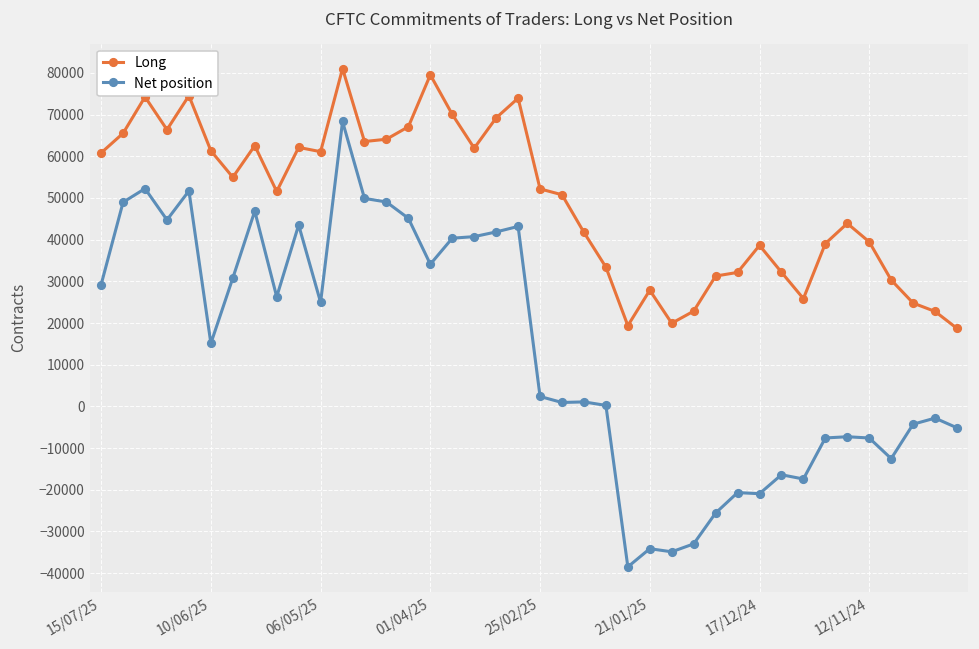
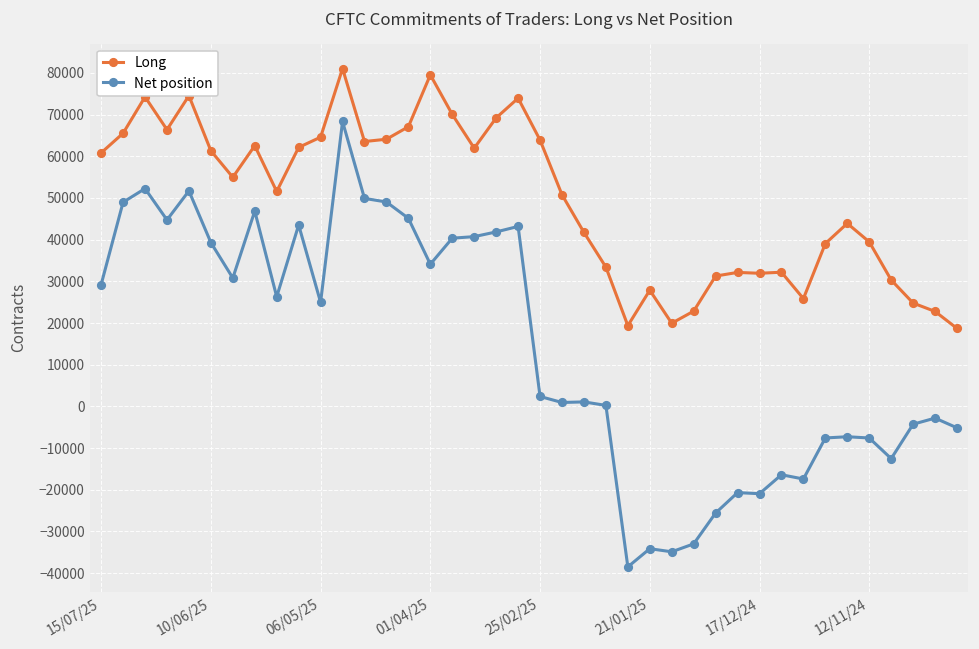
  {
    "Long": {
      "15/07/25": 61000,
      "10/06/25": 61000,
-     "06/05/25": 61000,
+     "06/05/25": 65000,
      "01/04/25": 80000,
-     "25/02/25": 52000,
+     "25/02/25": 64000,
      "21/01/25": 28000,
-     "17/12/24": 39000,
+     "17/12/24": 32000,
      "12/11/24": 39000
    },
    "Net position": {
      "15/07/25": 29000,
-     "10/06/25": 15000,
+     "10/06/25": 39000,
      "06/05/25": 25000,
      "01/04/25": 34000,
      "25/02/25": 2000,
      "21/01/25": -34000,
      "17/12/24": -21000,
      "12/11/24": -8000
    }
  }
